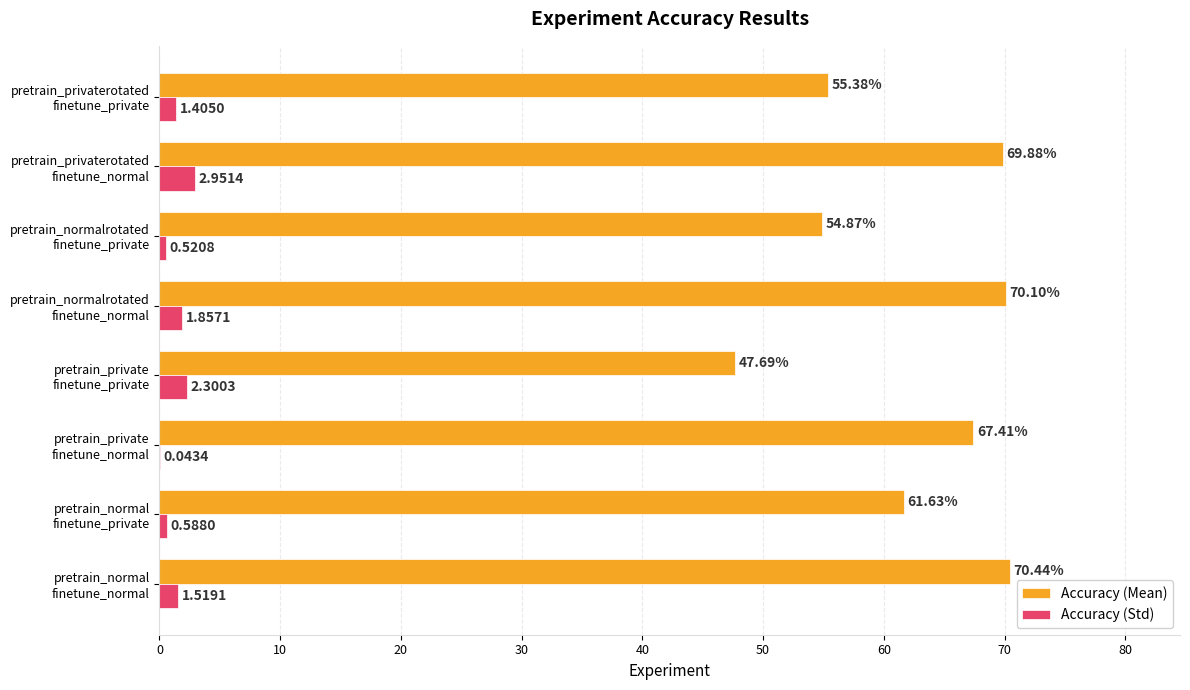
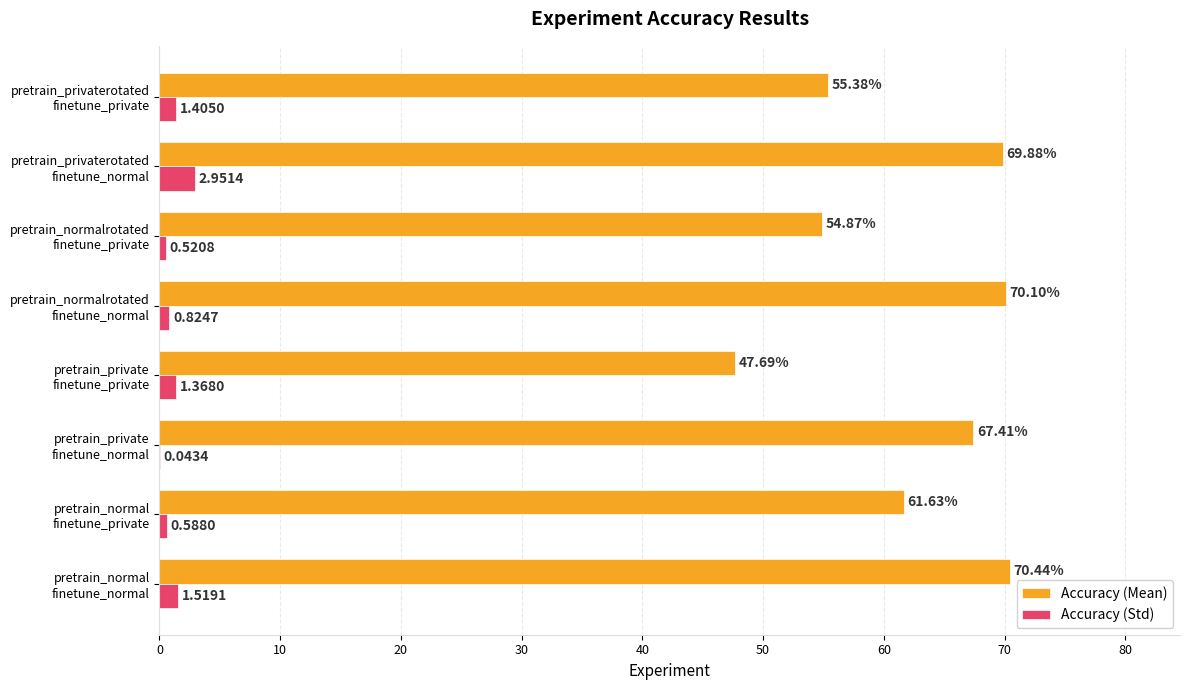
  {
    "Accuracy (Mean)": {
      "pretrain_privaterotated finetune_private": "55.38%",
      "pretrain_privaterotated finetune_normal": "69.88%",
      "pretrain_normalrotated finetune_private": "54.87%",
      "pretrain_normalrotated finetune_normal": "70.10%",
      "pretrain_private finetune_private": "47.69%",
      "pretrain_private finetune_normal": "67.41%",
      "pretrain_normal finetune_private": "61.63%",
      "pretrain_normal finetune_normal": "70.44%"
    },
    "Accuracy (Std)": {
      "pretrain_privaterotated finetune_private": "1.4050",
      "pretrain_privaterotated finetune_normal": "2.9514",
      "pretrain_normalrotated finetune_private": "0.5208",
-     "pretrain_normalrotated finetune_normal": "1.8571",
-     "pretrain_private finetune_private": "2.3003",
+     "pretrain_normalrotated finetune_normal": "0.8247",
+     "pretrain_private finetune_private": "1.3680",
      "pretrain_private finetune_normal": "0.0434",
      "pretrain_normal finetune_private": "0.5880",
      "pretrain_normal finetune_normal": "1.5191"
    }
  }
